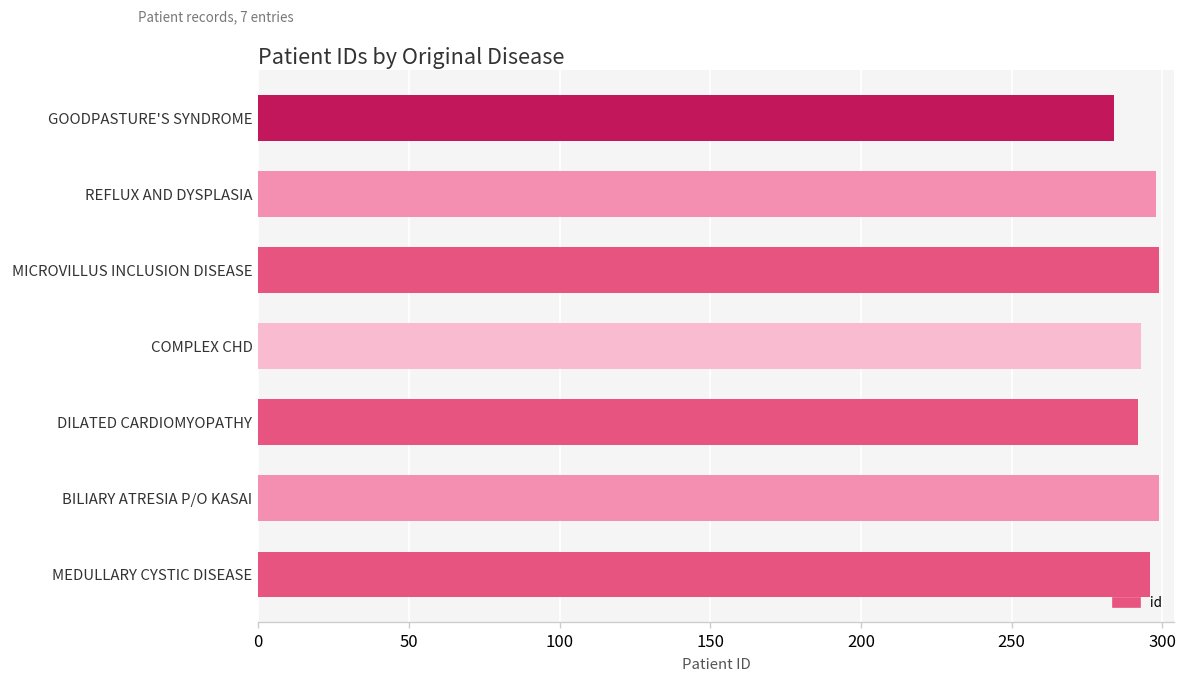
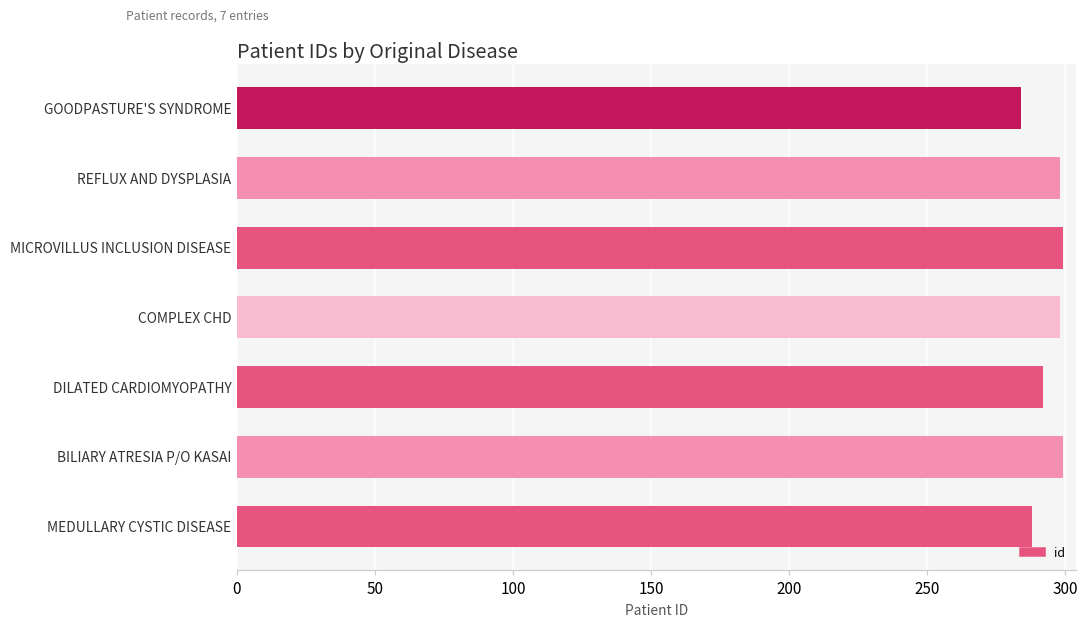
  {
    "GOODPASTURE'S SYNDROME": 284,
    "REFLUX AND DYSPLASIA": 298,
    "MICROVILLUS INCLUSION DISEASE": 299,
-   "COMPLEX CHD": 293,
+   "COMPLEX CHD": 298,
    "DILATED CARDIOMYOPATHY": 292,
    "BILIARY ATRESIA P/O KASAI": 299,
-   "MEDULLARY CYSTIC DISEASE": 296
+   "MEDULLARY CYSTIC DISEASE": 288
  }
